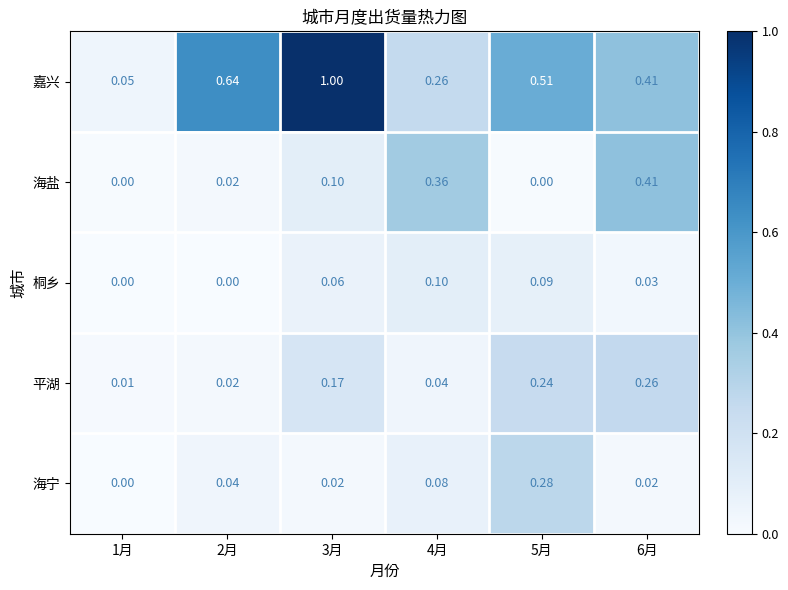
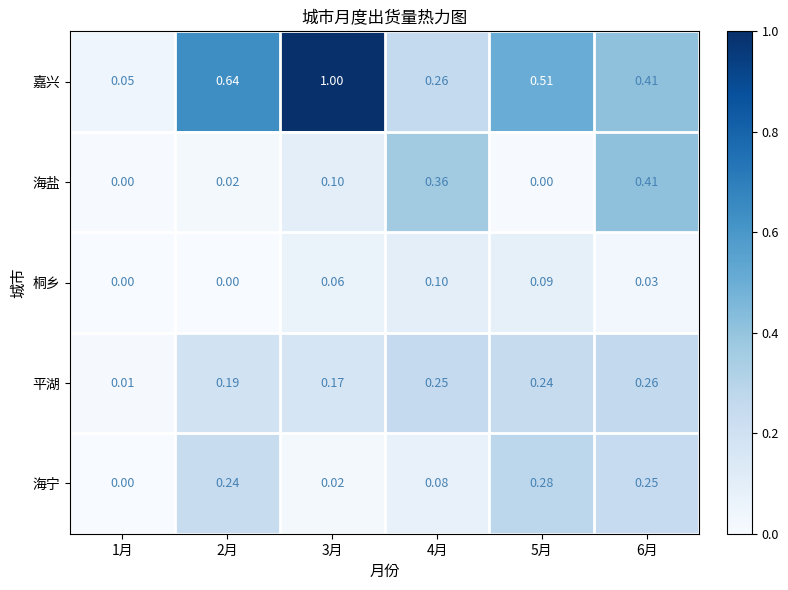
  {
    "嘉兴": {
      "1月": 0.05,
      "2月": 0.64,
      "3月": 1.00,
      "4月": 0.26,
      "5月": 0.51,
      "6月": 0.41
    },
    "海盐": {
      "1月": 0.00,
      "2月": 0.02,
      "3月": 0.10,
      "4月": 0.36,
      "5月": 0.00,
      "6月": 0.41
    },
    "桐乡": {
      "1月": 0.00,
      "2月": 0.00,
      "3月": 0.06,
      "4月": 0.10,
      "5月": 0.09,
      "6月": 0.03
    },
    "平湖": {
      "1月": 0.01,
-     "2月": 0.02,
+     "2月": 0.19,
      "3月": 0.17,
-     "4月": 0.04,
+     "4月": 0.25,
      "5月": 0.24,
      "6月": 0.26
    },
    "海宁": {
      "1月": 0.00,
-     "2月": 0.04,
+     "2月": 0.24,
      "3月": 0.02,
      "4月": 0.08,
      "5月": 0.28,
-     "6月": 0.02
+     "6月": 0.25
    }
  }
